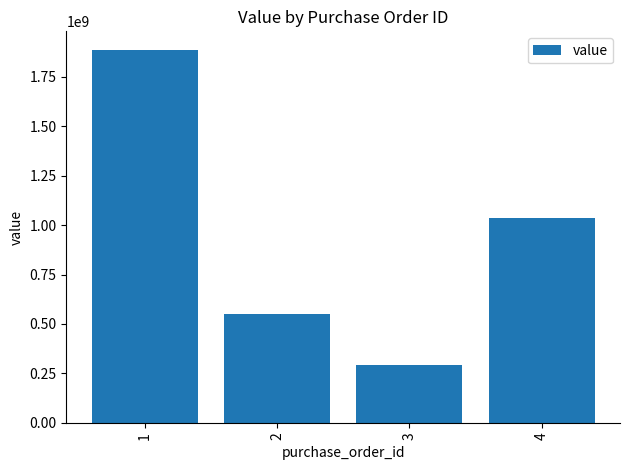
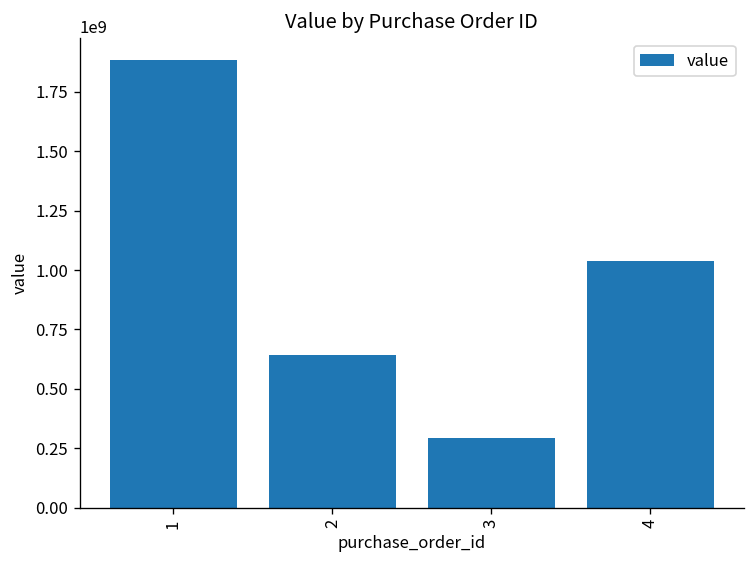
  {
    "1": 1880000000,
-   "2": 550000000,
+   "2": 640000000,
    "3": 290000000,
    "4": 1040000000
  }
